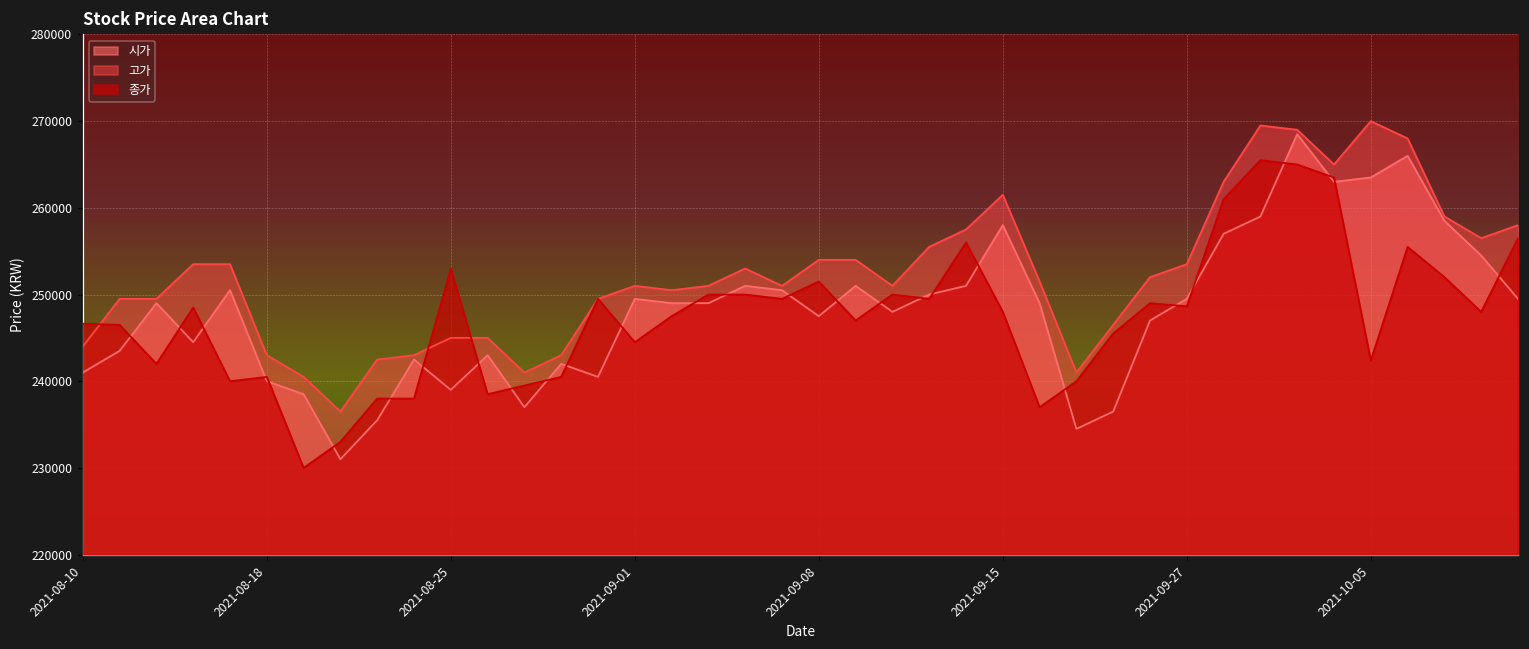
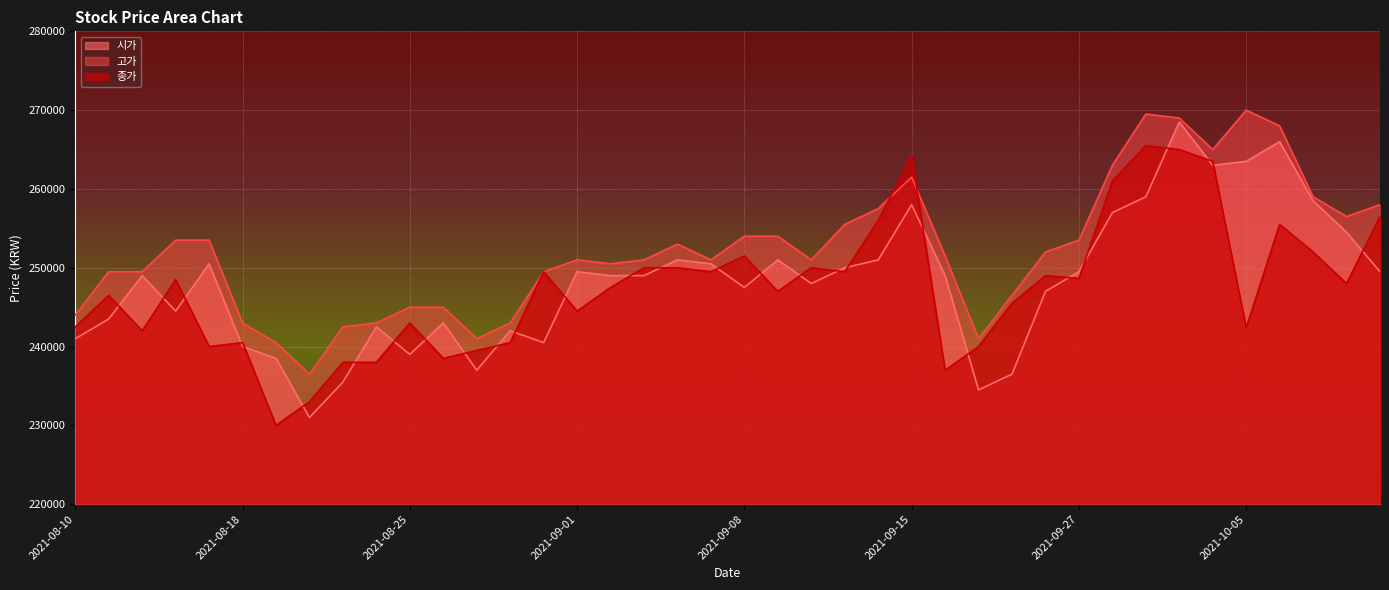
  {
    "종가": {
-     "2021-08-10": 247000,
+     "2021-08-10": 243000,
      "2021-08-18": 241000,
-     "2021-08-25": 253000,
+     "2021-08-25": 243000,
      "2021-09-01": 245000,
      "2021-09-08": 252000,
-     "2021-09-15": 248000,
+     "2021-09-15": 264000,
      "2021-09-27": 249000,
      "2021-10-05": 242000
    }
  }
